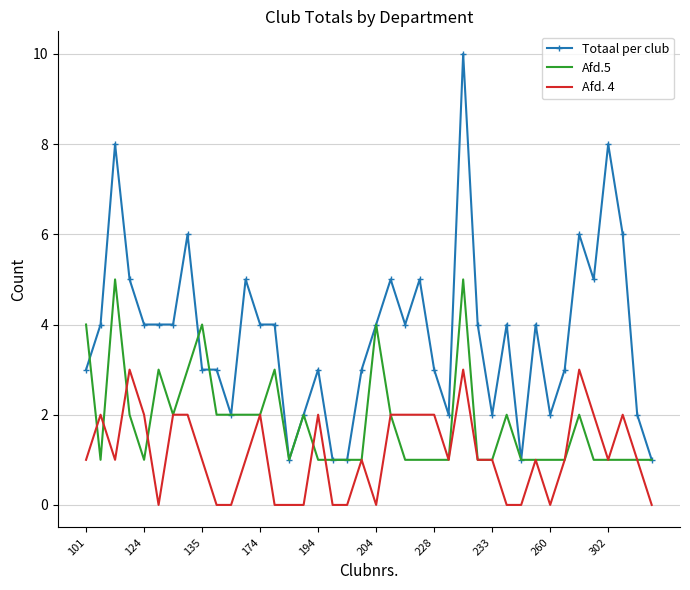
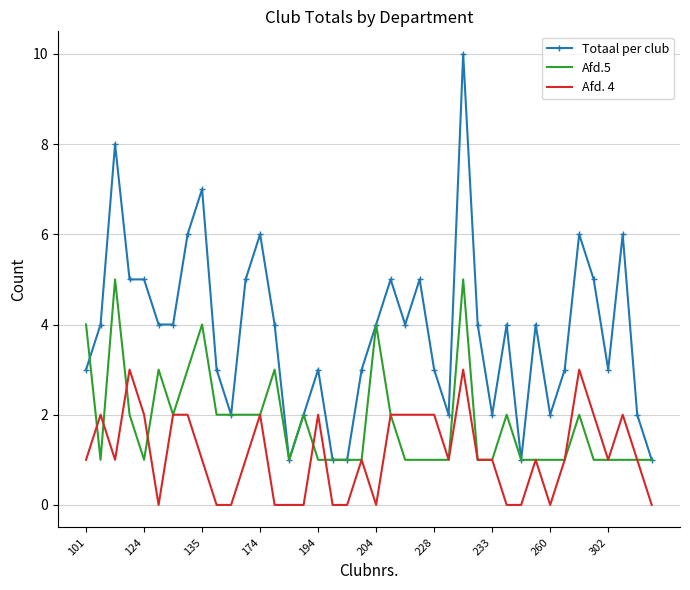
  {
    "Totaal per club": {
      "101": 3,
-     "124": 4,
-     "135": 3,
-     "174": 4,
+     "124": 5,
+     "135": 7,
+     "174": 6,
      "194": 3,
      "228": 3,
      "233": 2,
      "260": 2,
-     "302": 8
+     "302": 3
    },
    "Afd.5": {
      "101": 4,
      "124": 1,
      "135": 4,
      "194": 1,
      "228": 1,
      "260": 1
    },
    "Afd. 4": {
      "101": 1,
      "124": 2,
      "135": 1,
      "194": 2,
      "204": 0,
      "228": 2,
      "260": 0
    }
  }
